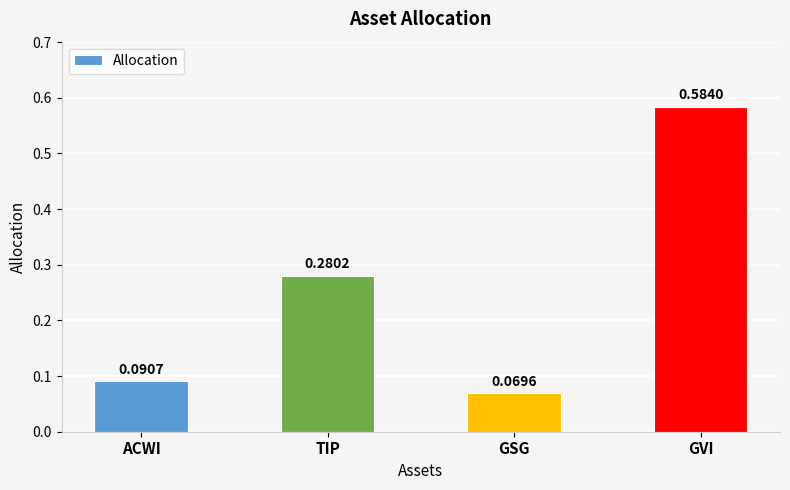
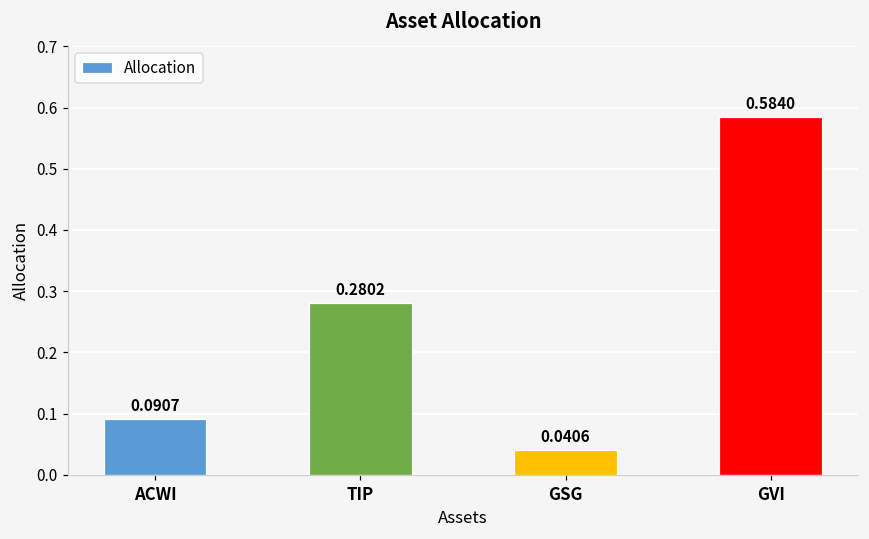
  {
    "ACWI": 0.0907,
    "TIP": 0.2802,
-   "GSG": 0.0696,
+   "GSG": 0.0406,
    "GVI": 0.5840
  }
